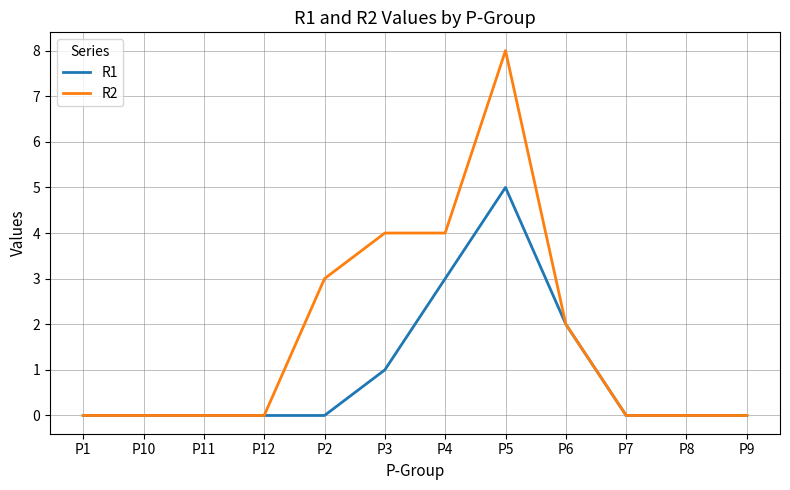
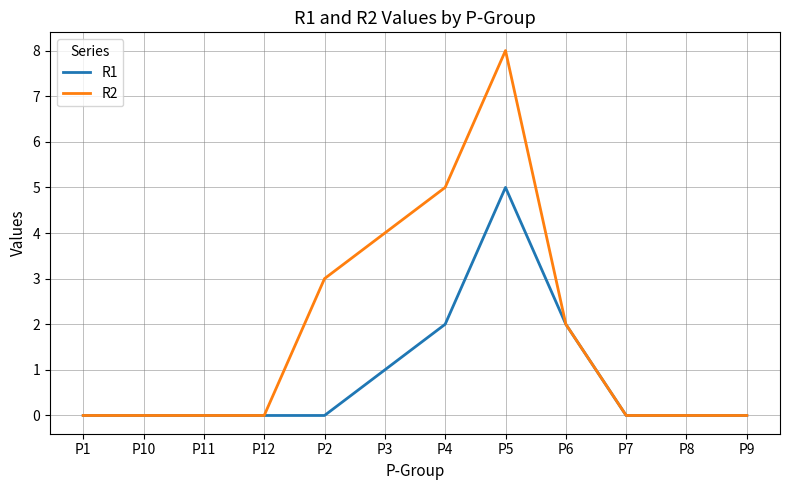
  {
    "R1": {
      "P2": 0,
      "P3": 1,
-     "P4": 3,
+     "P4": 2,
      "P5": 5
    },
    "R2": {
      "P2": 3,
      "P3": 4,
-     "P4": 4,
+     "P4": 5,
      "P5": 8
    }
  }
